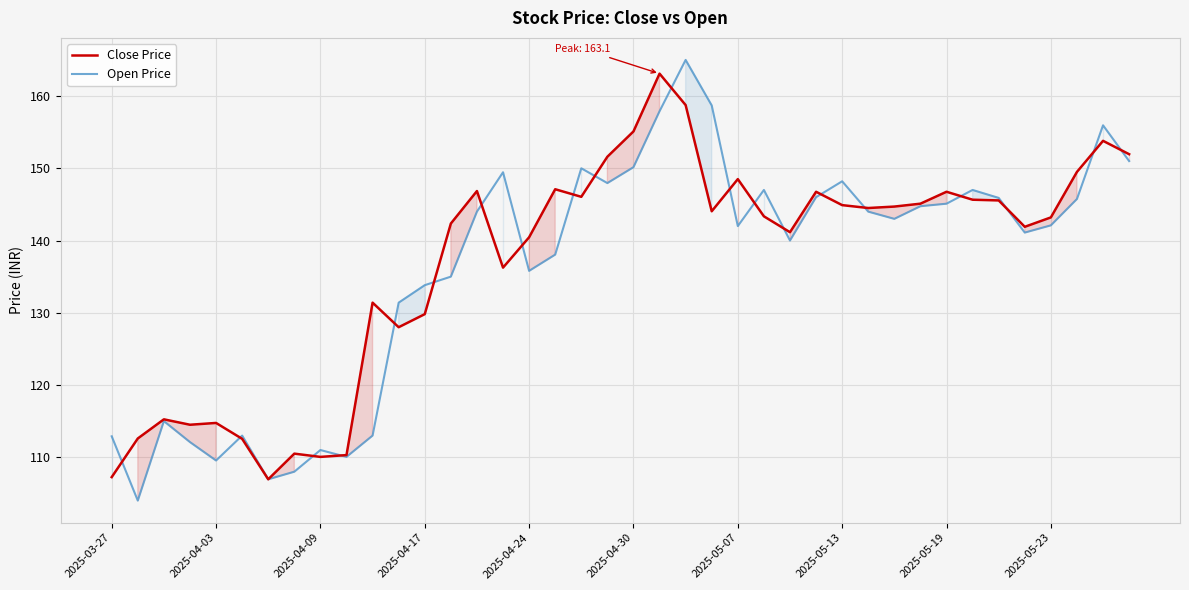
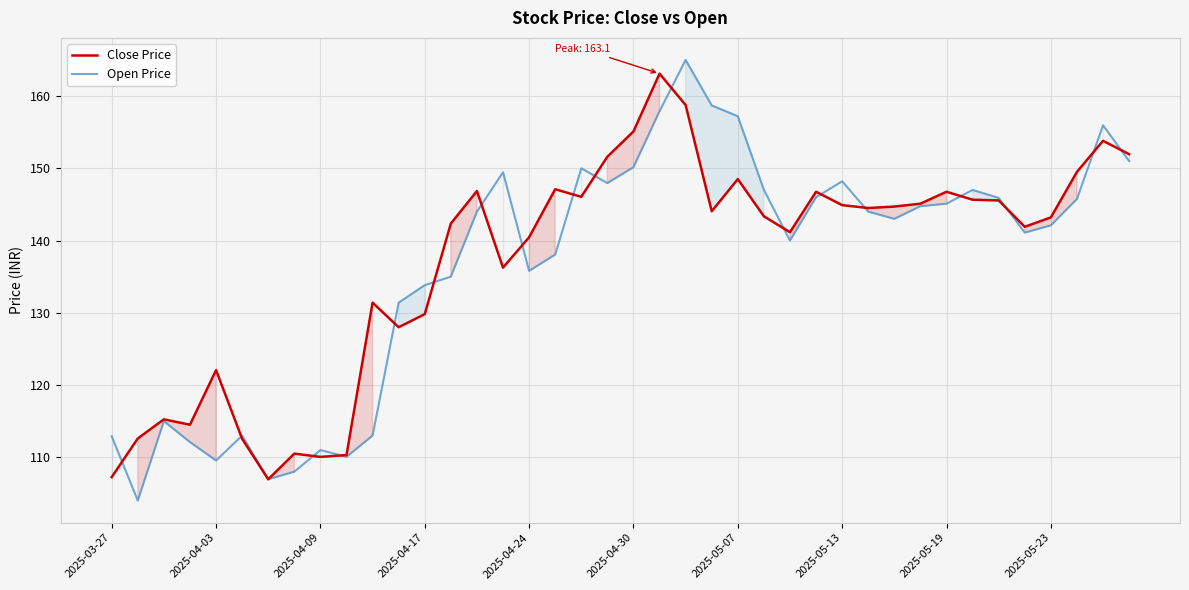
  {
    "Close Price": {
      "2025-03-27": 107,
-     "2025-04-03": 115,
+     "2025-04-03": 122,
      "2025-04-09": 110,
      "2025-04-17": 130,
      "2025-04-24": 140,
      "2025-04-30": 155,
      "2025-05-07": 149,
      "2025-05-13": 145,
      "2025-05-19": 147,
      "2025-05-23": 143
    },
    "Open Price": {
      "2025-03-27": 113,
      "2025-04-03": 110,
      "2025-04-09": 111,
      "2025-04-17": 134,
      "2025-04-24": 136,
      "2025-04-30": 150,
-     "2025-05-07": 142,
+     "2025-05-07": 157,
      "2025-05-13": 148,
      "2025-05-19": 145,
      "2025-05-23": 142
    }
  }
